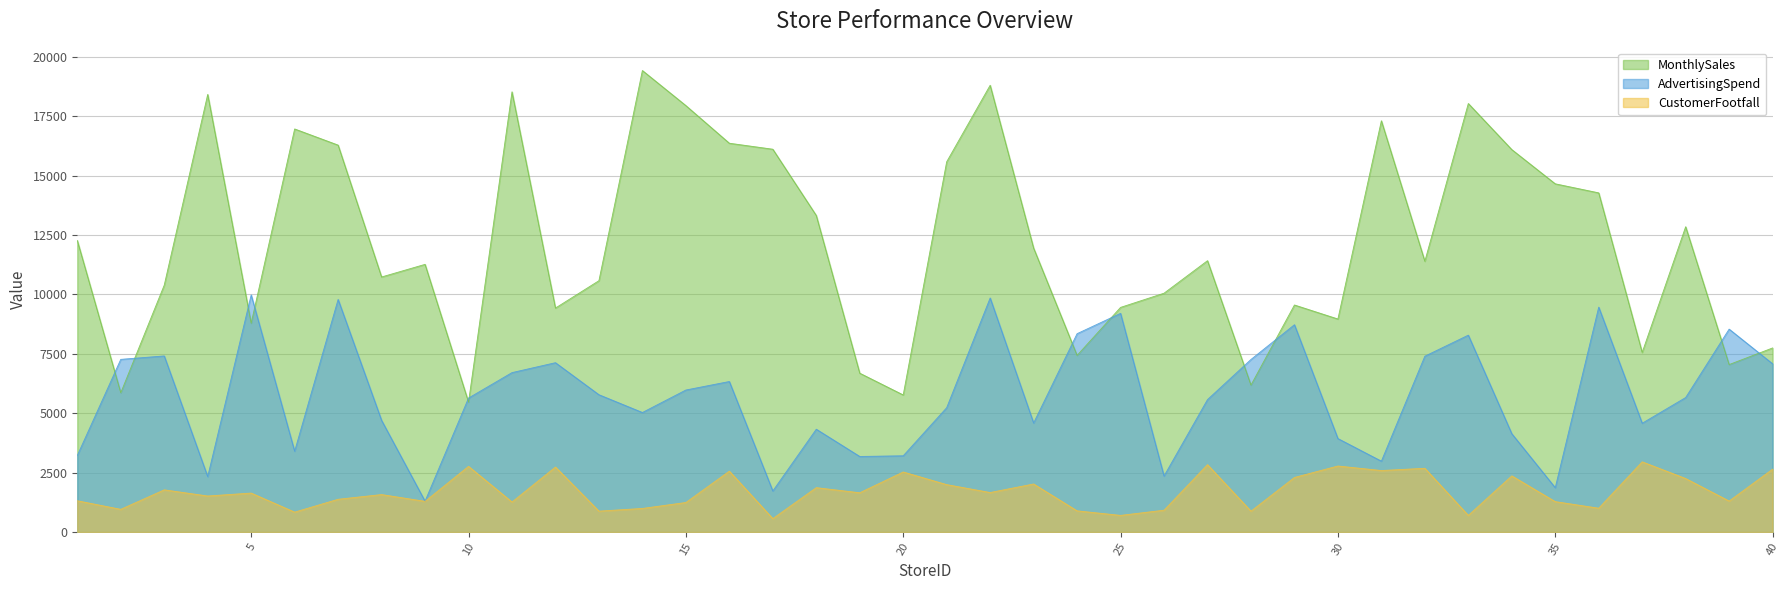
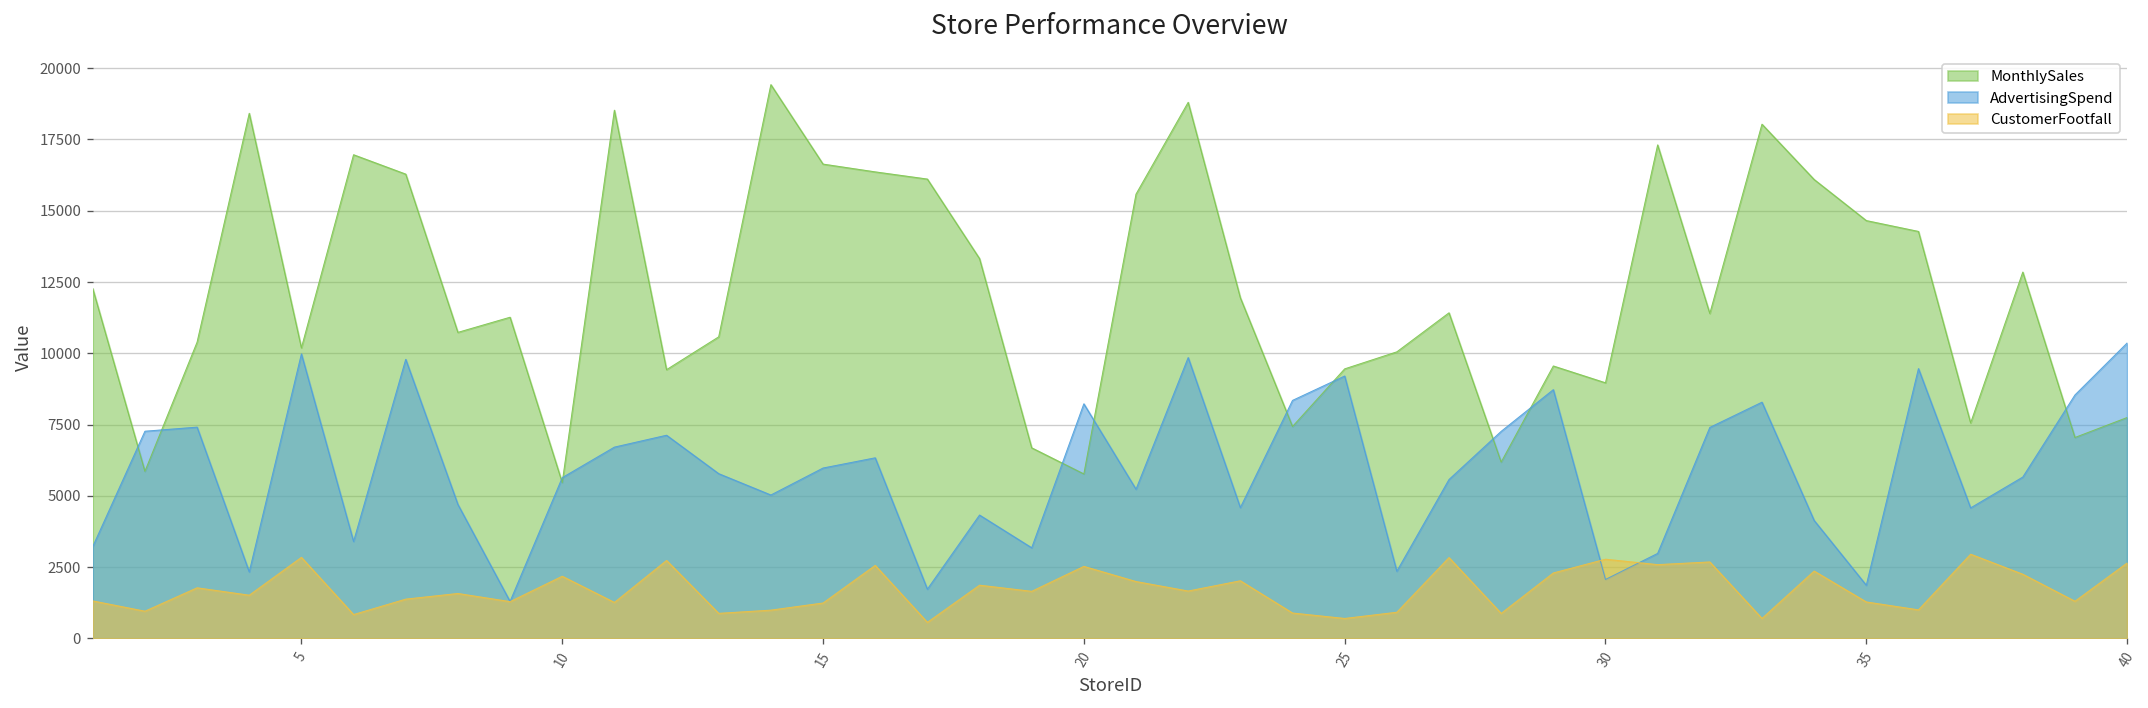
  {
    "MonthlySales": {
-     "5": 8800,
+     "5": 10200,
      "10": 5500,
-     "15": 17900,
+     "15": 16600,
      "20": 5800,
      "25": 9500,
      "30": 9000,
      "35": 14700,
      "40": 7700
    },
    "AdvertisingSpend": {
      "5": 10000,
      "10": 5600,
      "15": 6000,
-     "20": 3200,
+     "20": 8200,
      "25": 9200,
-     "30": 3900,
+     "30": 2100,
      "35": 1900,
-     "40": 7100
+     "40": 10400
    },
    "CustomerFootfall": {
-     "5": 1600,
-     "10": 2800,
+     "5": 2800,
+     "10": 2200,
      "15": 1200,
      "20": 2500,
      "25": 700,
      "30": 2800,
      "35": 1300,
      "40": 2600
    }
  }
